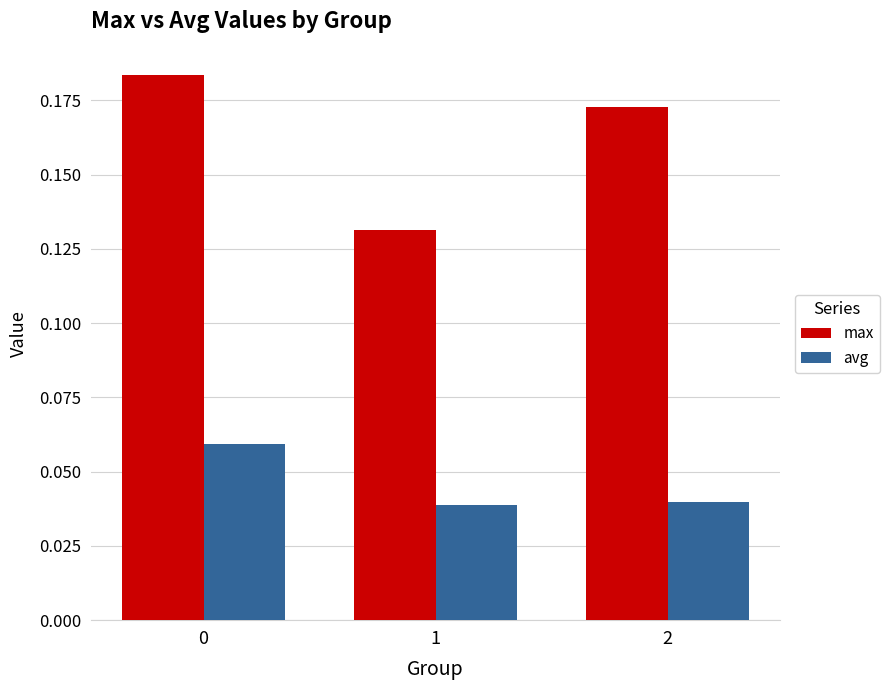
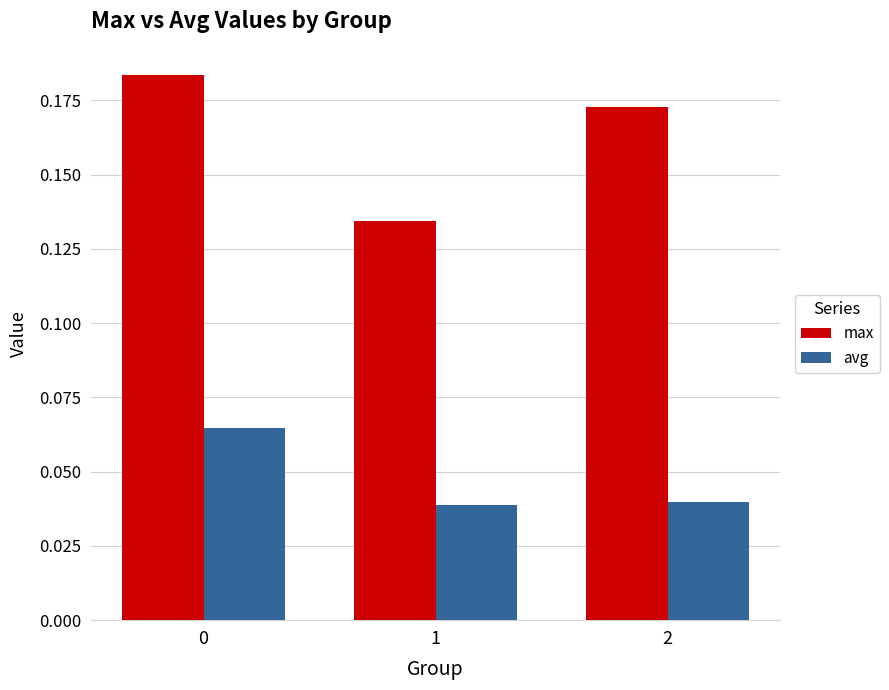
  {
    "max": {
      "0": 0.184,
-     "1": 0.131,
+     "1": 0.134,
      "2": 0.173
    },
    "avg": {
-     "0": 0.059,
+     "0": 0.065,
      "1": 0.039,
      "2": 0.040
    }
  }
